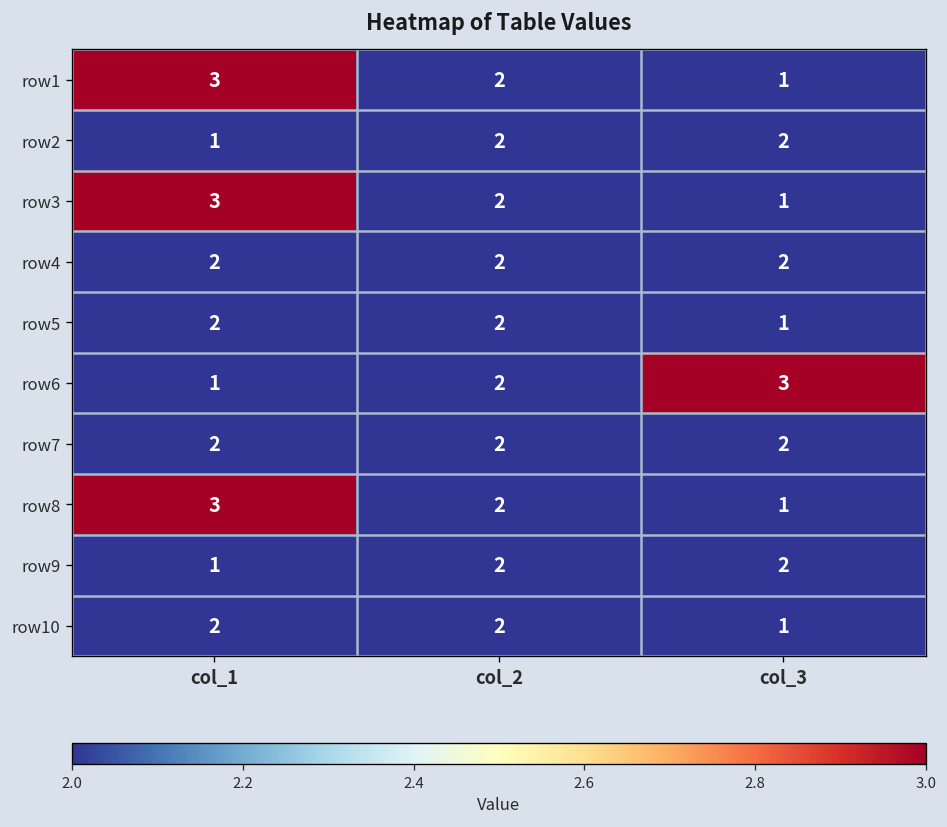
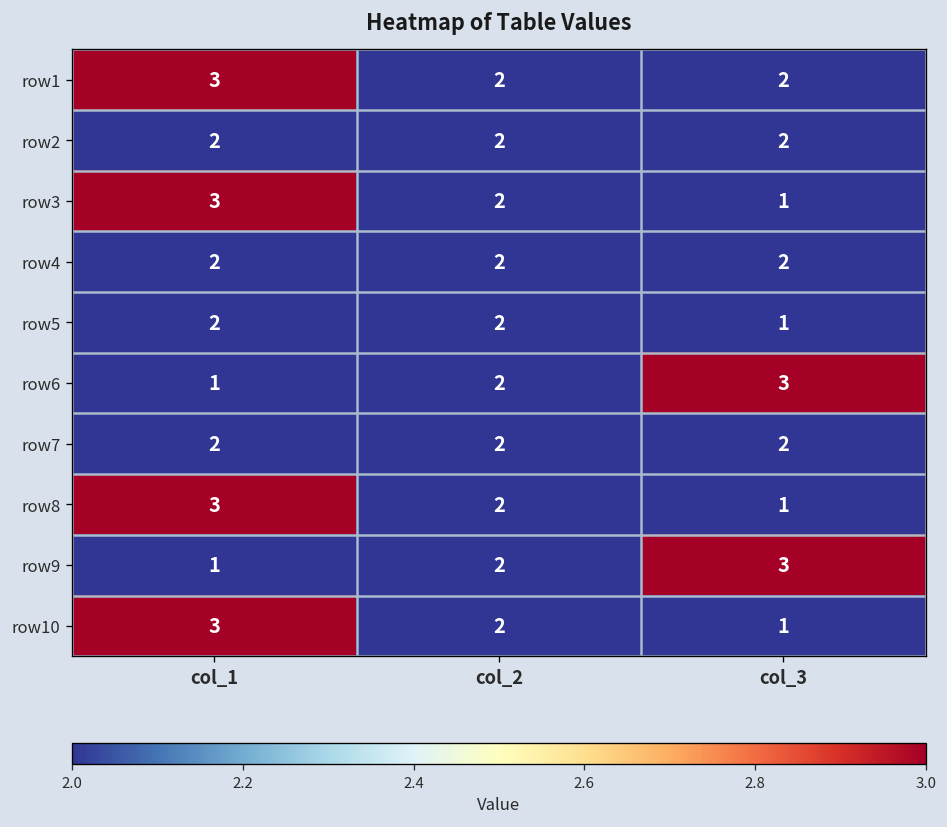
  {
    "row1": {
      "col_1": 3,
      "col_2": 2,
-     "col_3": 1
+     "col_3": 2
    },
    "row2": {
-     "col_1": 1,
+     "col_1": 2,
      "col_2": 2,
      "col_3": 2
    },
    "row3": {
      "col_1": 3,
      "col_2": 2,
      "col_3": 1
    },
    "row4": {
      "col_1": 2,
      "col_2": 2,
      "col_3": 2
    },
    "row5": {
      "col_1": 2,
      "col_2": 2,
      "col_3": 1
    },
    "row6": {
      "col_1": 1,
      "col_2": 2,
      "col_3": 3
    },
    "row7": {
      "col_1": 2,
      "col_2": 2,
      "col_3": 2
    },
    "row8": {
      "col_1": 3,
      "col_2": 2,
      "col_3": 1
    },
    "row9": {
      "col_1": 1,
      "col_2": 2,
-     "col_3": 2
+     "col_3": 3
    },
    "row10": {
-     "col_1": 2,
+     "col_1": 3,
      "col_2": 2,
      "col_3": 1
    }
  }
